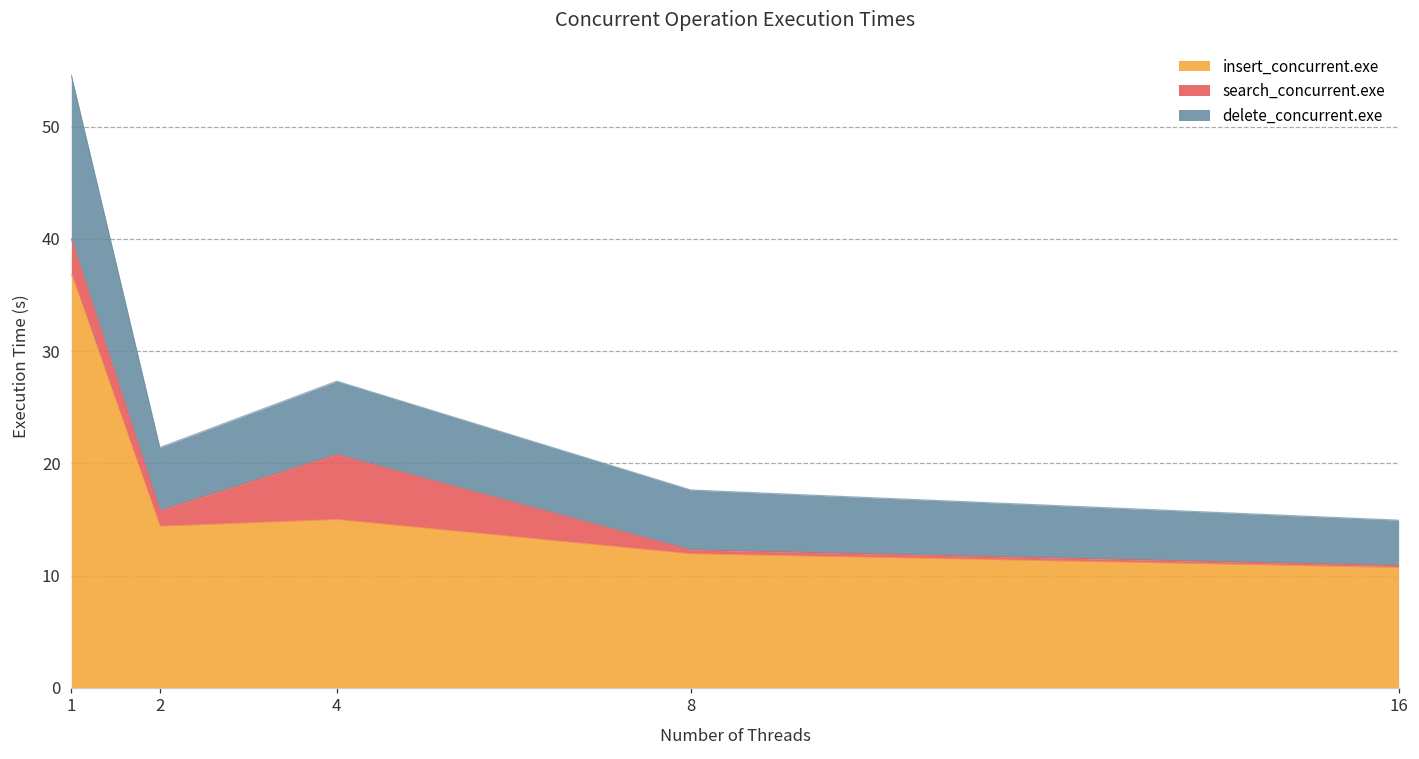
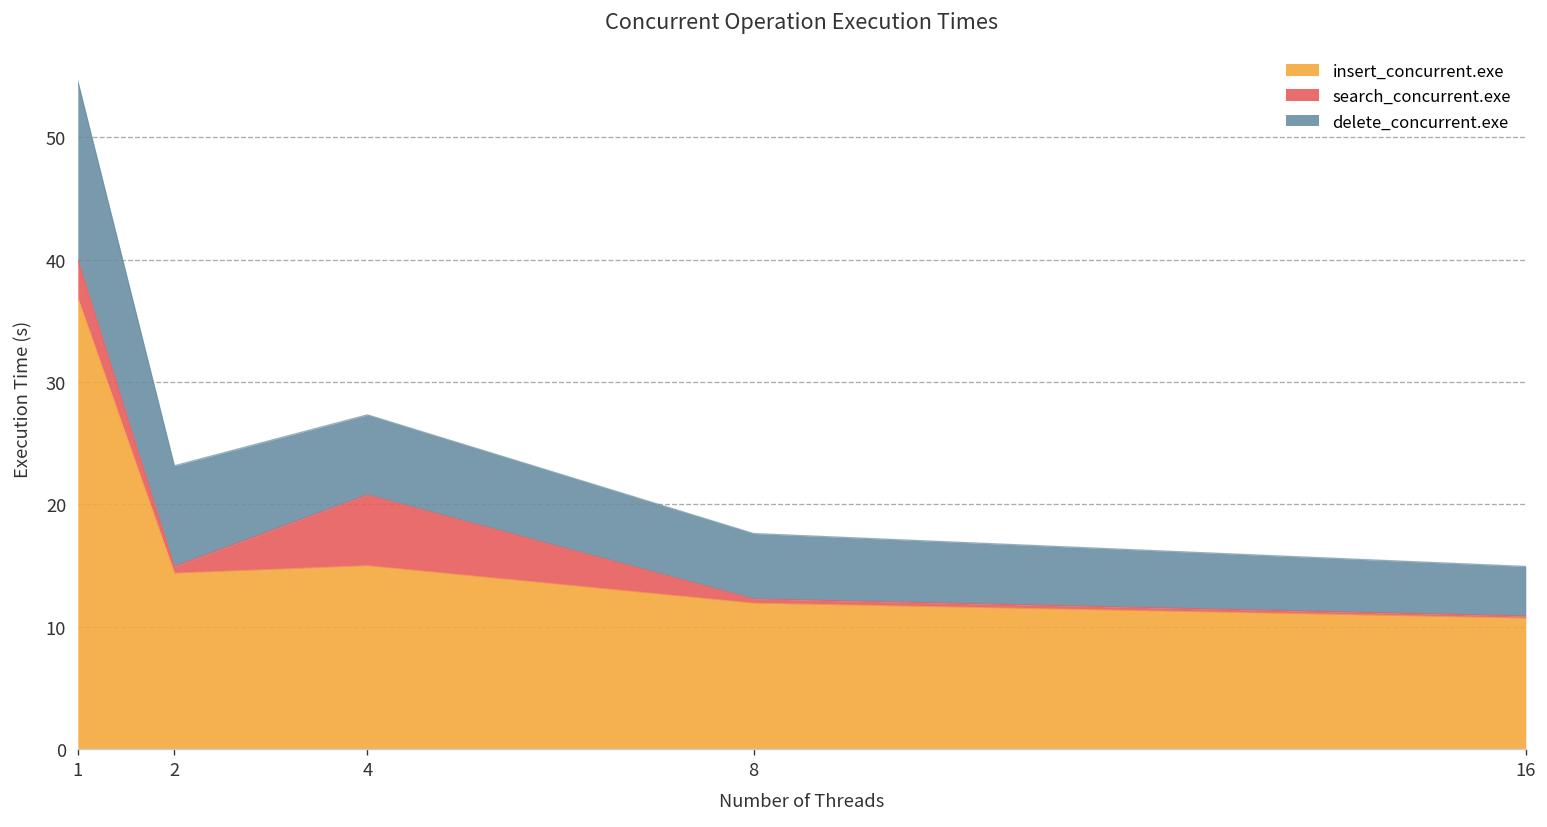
  {
    "insert_concurrent.exe": {
      "1": 36.9,
      "2": 14.4,
      "4": 15.0,
      "8": 11.9
    },
    "search_concurrent.exe": {
      "1": 3.2,
-     "2": 1.4,
+     "2": 0.6,
      "4": 5.8,
      "8": 0.4
    },
    "delete_concurrent.exe": {
      "1": 14.6,
-     "2": 5.6,
+     "2": 8.2,
      "4": 6.5,
      "8": 5.3,
      "16": 4.0
    }
  }
